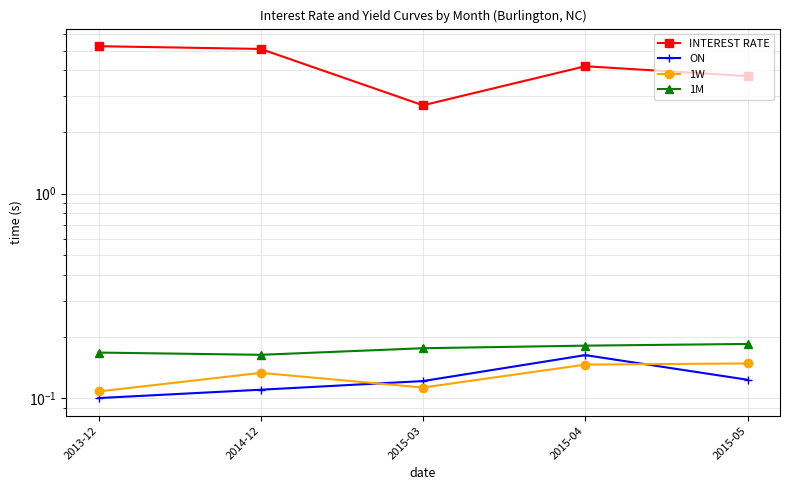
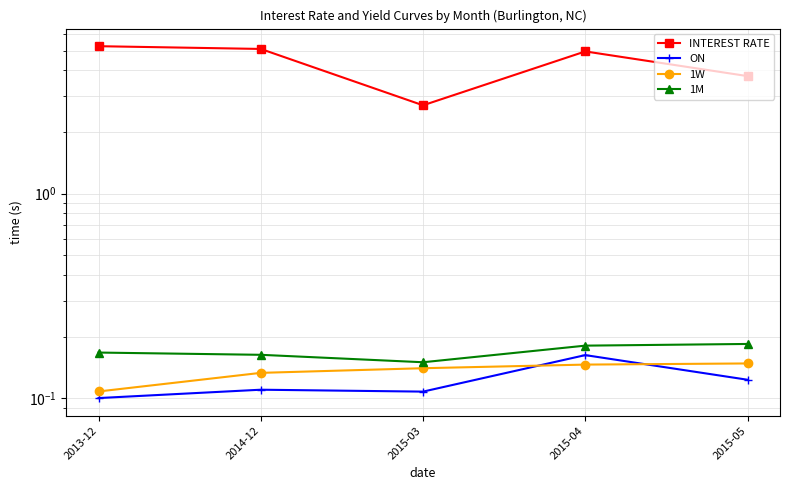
  {
    "INTEREST RATE": {
      "2013-12": 5.3,
      "2014-12": 5.1,
      "2015-03": 2.7,
-     "2015-04": 4.2
+     "2015-04": 5.0
    },
    "ON": {
      "2013-12": 0.10,
      "2014-12": 0.11,
-     "2015-03": 0.12,
+     "2015-03": 0.11,
      "2015-04": 0.16,
      "2015-05": 0.12
    },
    "1W": {
      "2013-12": 0.11,
      "2014-12": 0.13,
-     "2015-03": 0.11,
+     "2015-03": 0.14,
      "2015-04": 0.15,
      "2015-05": 0.15
    },
    "1M": {
      "2013-12": 0.17,
      "2014-12": 0.16,
-     "2015-03": 0.18,
+     "2015-03": 0.15,
      "2015-04": 0.18,
      "2015-05": 0.18
    }
  }
